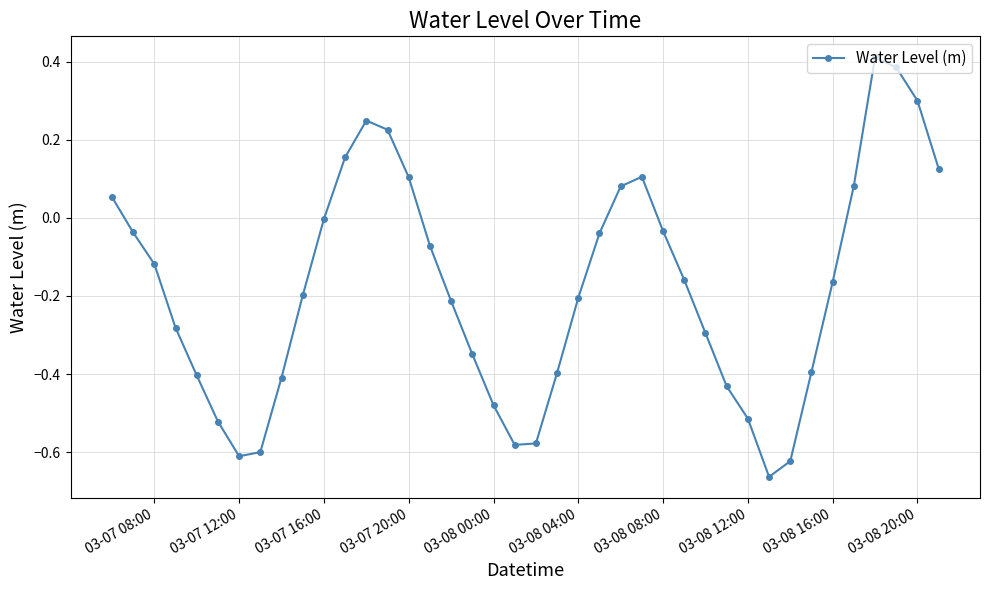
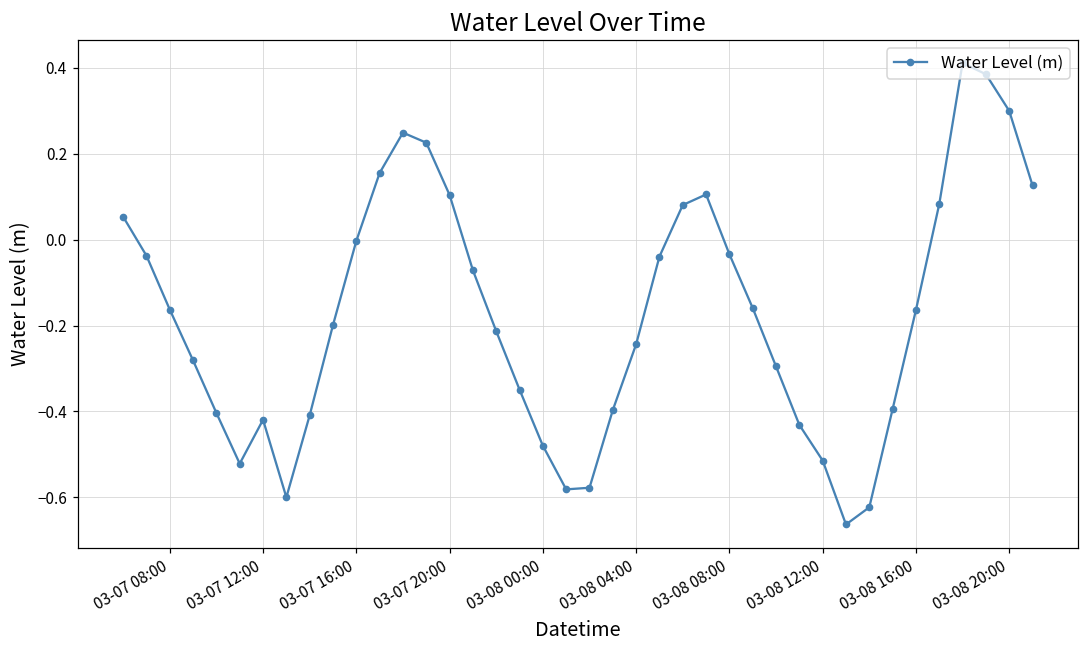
  {
-   "03-07 08:00": -0.12,
-   "03-07 12:00": -0.61,
+   "03-07 08:00": -0.16,
+   "03-07 12:00": -0.42,
    "03-07 16:00": 0.00,
    "03-07 20:00": 0.10,
    "03-08 00:00": -0.48,
-   "03-08 04:00": -0.20,
+   "03-08 04:00": -0.24,
    "03-08 08:00": -0.03,
    "03-08 12:00": -0.51,
    "03-08 16:00": -0.16,
    "03-08 20:00": 0.30
  }
